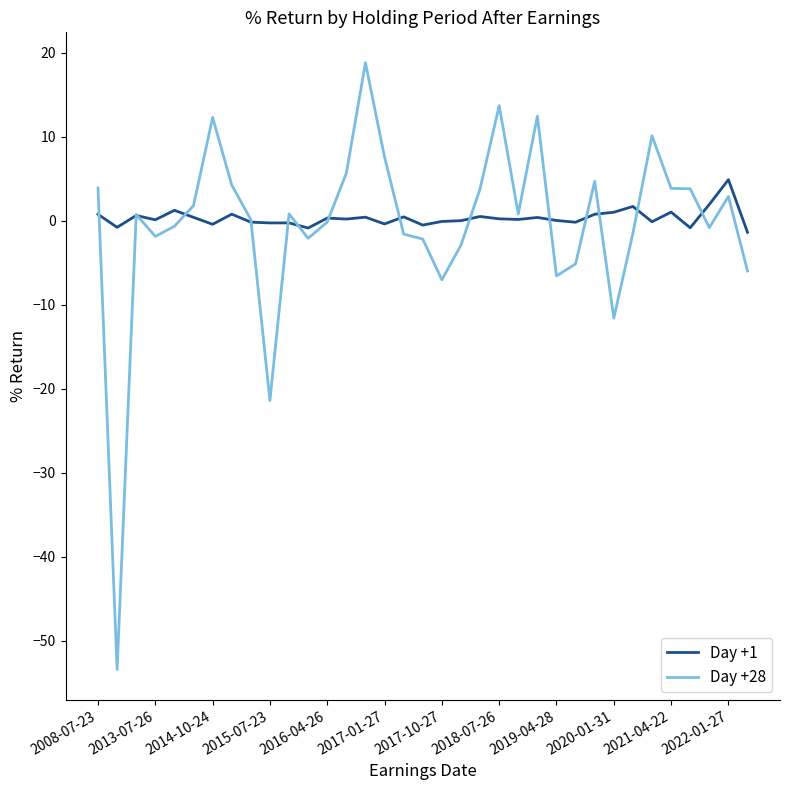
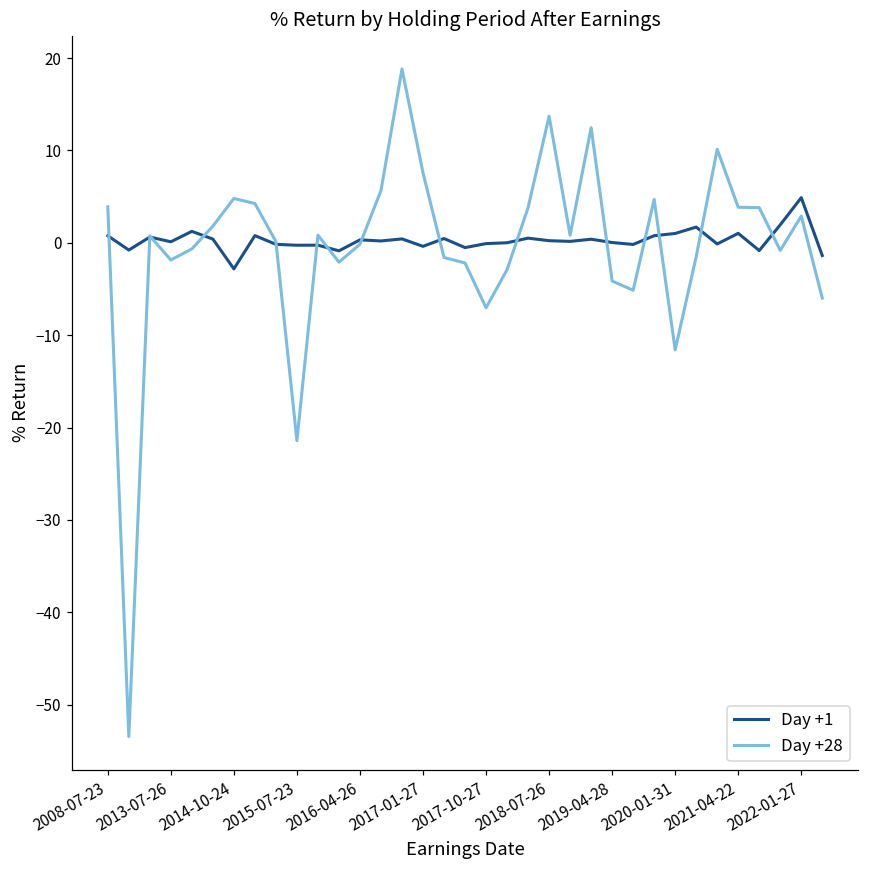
  {
    "Day +1": {
      "2008-07-23": 1,
      "2013-07-26": 0,
-     "2014-10-24": 0,
+     "2014-10-24": -3,
      "2015-07-23": 0,
      "2016-04-26": 0,
      "2017-01-27": 0,
      "2017-10-27": 0,
      "2018-07-26": 0,
      "2019-04-28": 0,
      "2020-01-31": 1,
      "2021-04-22": 1,
      "2022-01-27": 5
    },
    "Day +28": {
      "2008-07-23": 4,
      "2013-07-26": -2,
-     "2014-10-24": 12,
+     "2014-10-24": 5,
      "2015-07-23": -21,
      "2016-04-26": 0,
      "2017-01-27": 8,
      "2017-10-27": -7,
      "2018-07-26": 14,
-     "2019-04-28": -7,
+     "2019-04-28": -4,
      "2020-01-31": -12,
      "2021-04-22": 4,
      "2022-01-27": 3
    }
  }
